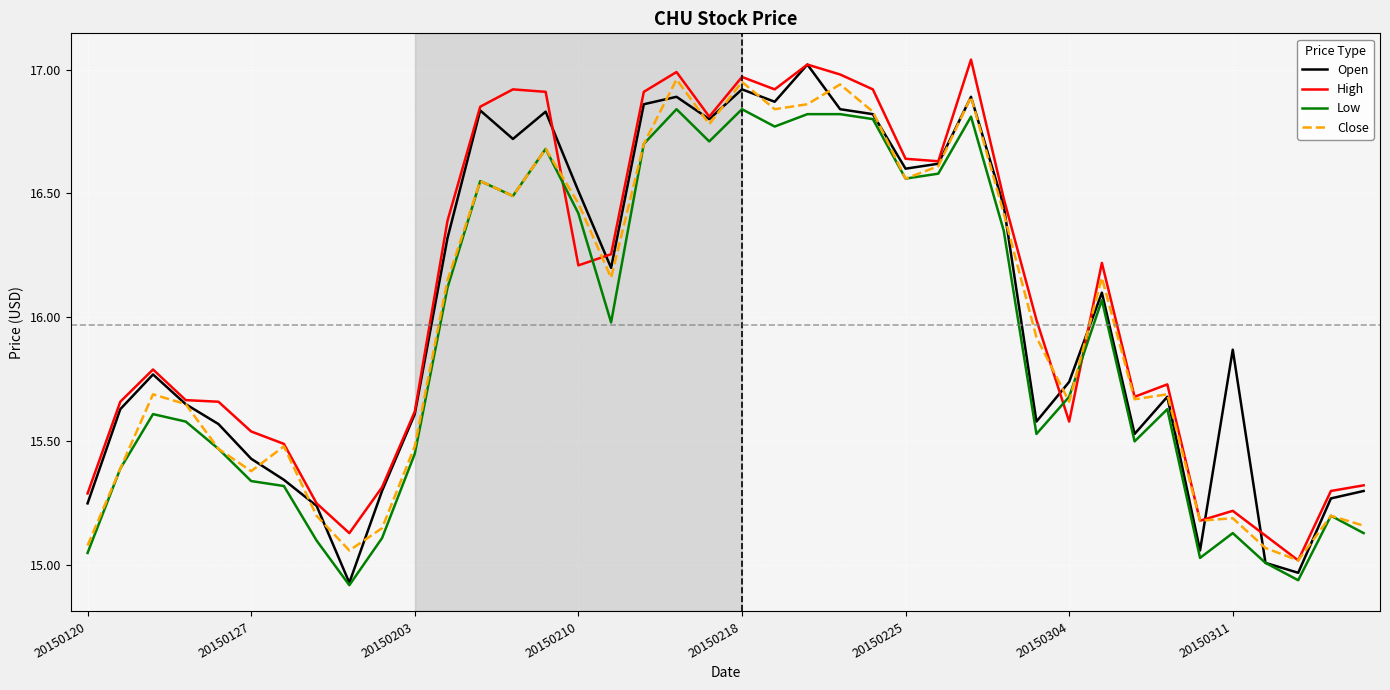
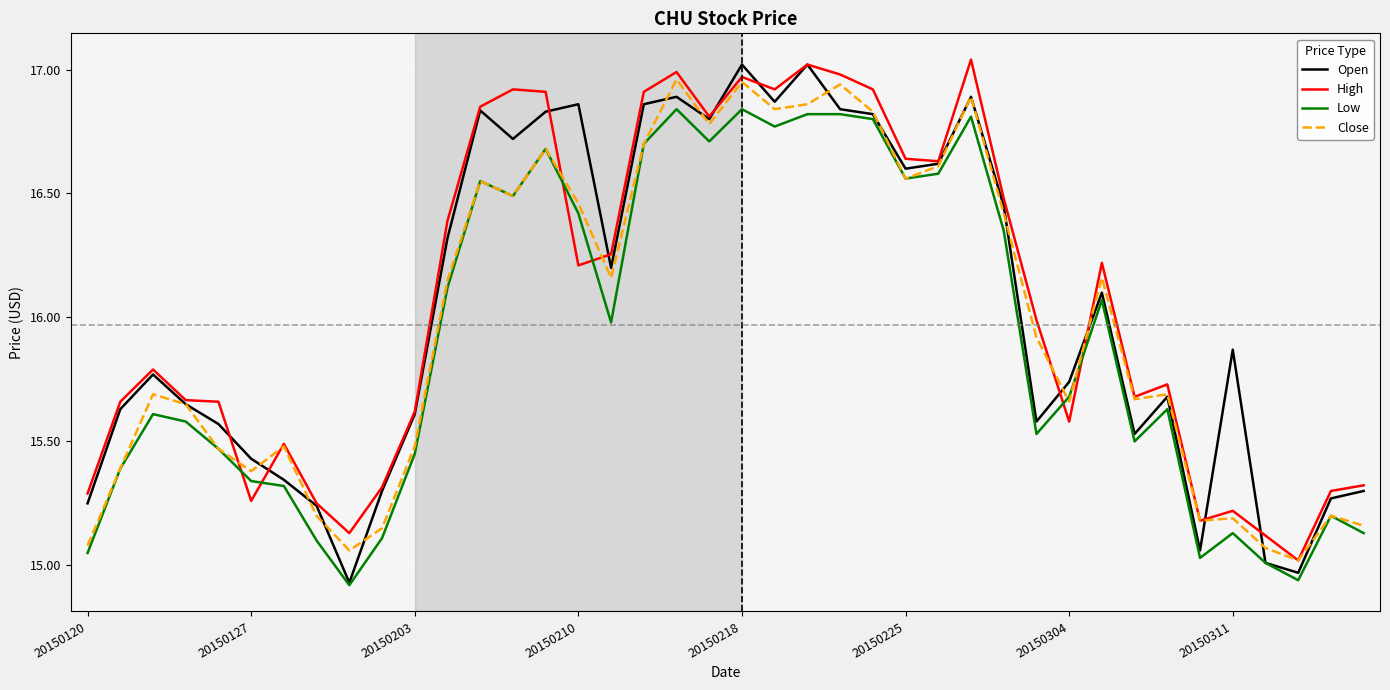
  {
    "Open": {
      "20150120": 15.25,
      "20150127": 15.43,
-     "20150210": 16.51,
-     "20150218": 16.92,
+     "20150210": 16.86,
+     "20150218": 17.02,
      "20150225": 16.60,
      "20150304": 15.74,
      "20150311": 15.87
    },
    "High": {
      "20150120": 15.29,
-     "20150127": 15.54,
+     "20150127": 15.26,
      "20150210": 16.21,
      "20150218": 16.97,
      "20150225": 16.64,
      "20150304": 15.58,
      "20150311": 15.22
    },
    "Low": {
      "20150120": 15.05,
      "20150127": 15.34,
      "20150203": 15.45,
      "20150210": 16.42,
      "20150218": 16.84,
      "20150304": 15.68,
      "20150311": 15.13
    },
    "Close": {
      "20150120": 15.08,
      "20150127": 15.38,
      "20150203": 15.48,
      "20150210": 16.46,
      "20150218": 16.95,
      "20150304": 15.66,
      "20150311": 15.19
    }
  }
